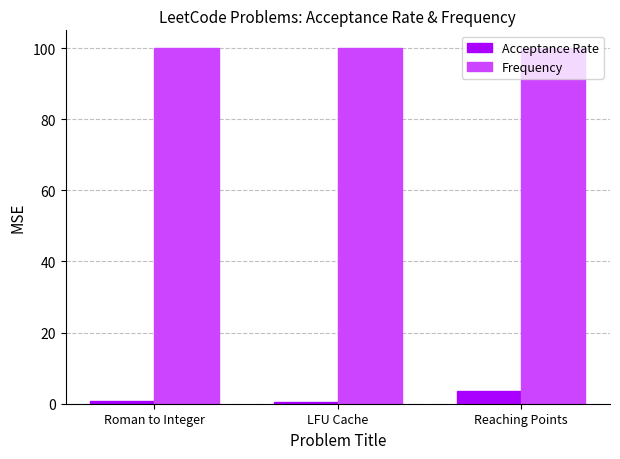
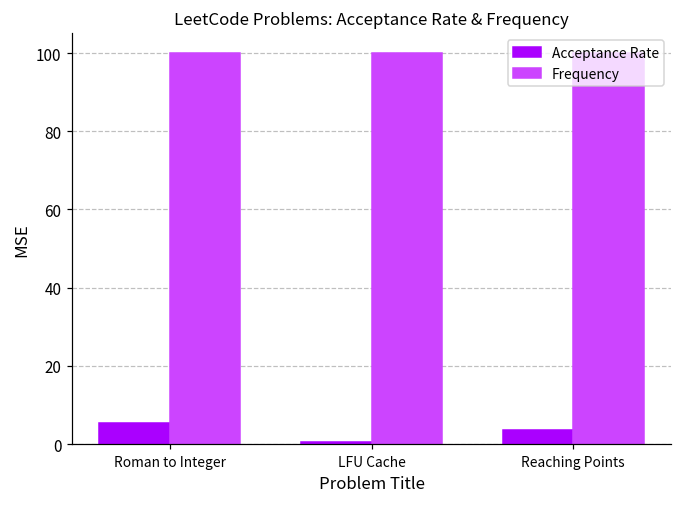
  {
    "Acceptance Rate": {
-     "Roman to Integer": 1,
+     "Roman to Integer": 5,
      "Reaching Points": 4
    },
    "Frequency": {
      "Roman to Integer": 100,
      "LFU Cache": 100
    }
  }
